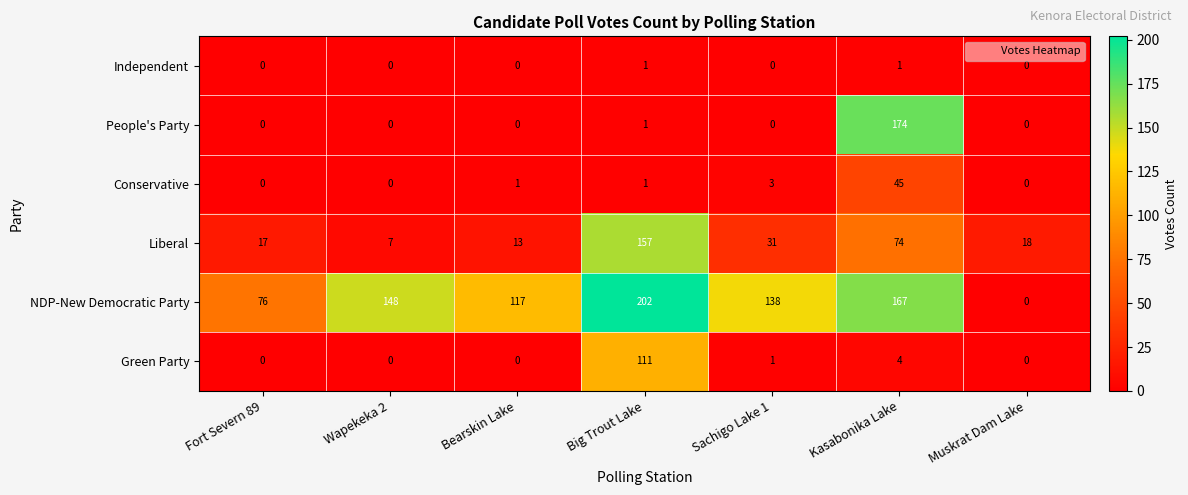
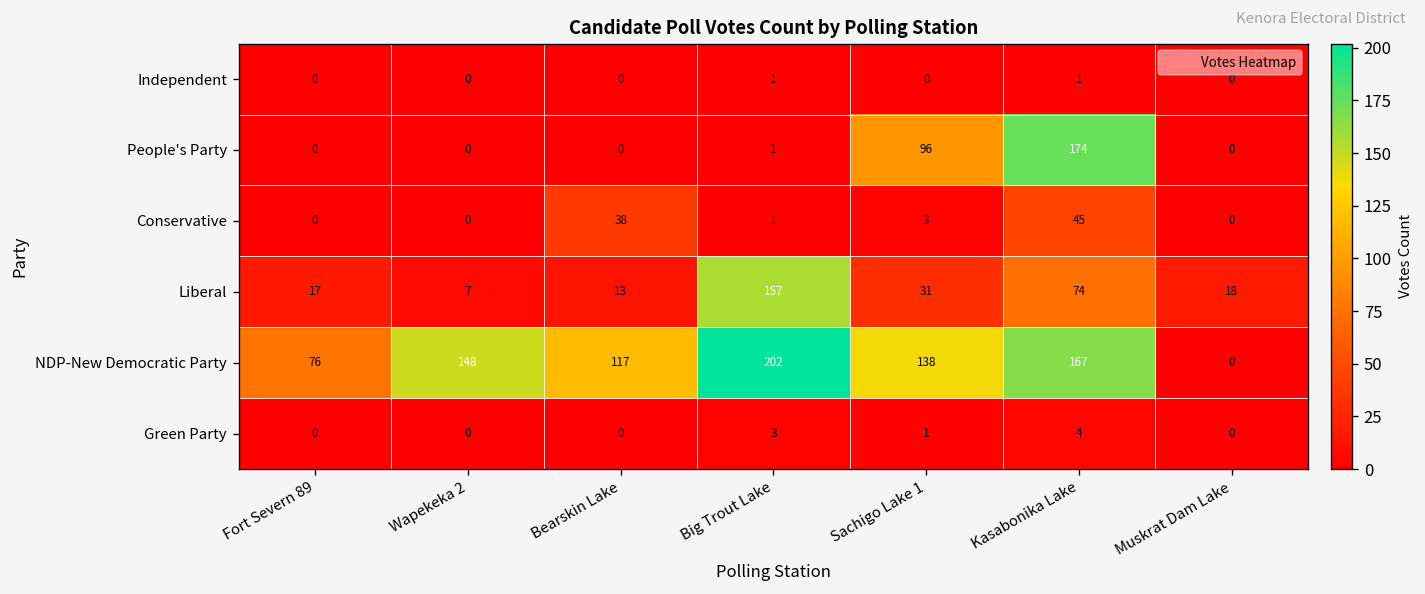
  {
    "Independent": {
      "Fort Severn 89": 0,
      "Wapekeka 2": 0,
      "Bearskin Lake": 0,
      "Big Trout Lake": 1,
      "Sachigo Lake 1": 0,
      "Kasabonika Lake": 1,
      "Muskrat Dam Lake": 0
    },
    "People's Party": {
      "Fort Severn 89": 0,
      "Wapekeka 2": 0,
      "Bearskin Lake": 0,
      "Big Trout Lake": 1,
-     "Sachigo Lake 1": 0,
+     "Sachigo Lake 1": 96,
      "Kasabonika Lake": 174,
      "Muskrat Dam Lake": 0
    },
    "Conservative": {
      "Fort Severn 89": 0,
      "Wapekeka 2": 0,
-     "Bearskin Lake": 1,
+     "Bearskin Lake": 38,
      "Big Trout Lake": 1,
      "Sachigo Lake 1": 3,
      "Kasabonika Lake": 45,
      "Muskrat Dam Lake": 0
    },
    "Liberal": {
      "Fort Severn 89": 17,
      "Wapekeka 2": 7,
      "Bearskin Lake": 13,
      "Big Trout Lake": 157,
      "Sachigo Lake 1": 31,
      "Kasabonika Lake": 74,
      "Muskrat Dam Lake": 18
    },
    "NDP-New Democratic Party": {
      "Fort Severn 89": 76,
      "Wapekeka 2": 148,
      "Bearskin Lake": 117,
      "Big Trout Lake": 202,
      "Sachigo Lake 1": 138,
      "Kasabonika Lake": 167,
      "Muskrat Dam Lake": 0
    },
    "Green Party": {
      "Fort Severn 89": 0,
      "Wapekeka 2": 0,
      "Bearskin Lake": 0,
-     "Big Trout Lake": 111,
+     "Big Trout Lake": 3,
      "Sachigo Lake 1": 1,
      "Kasabonika Lake": 4,
      "Muskrat Dam Lake": 0
    }
  }
